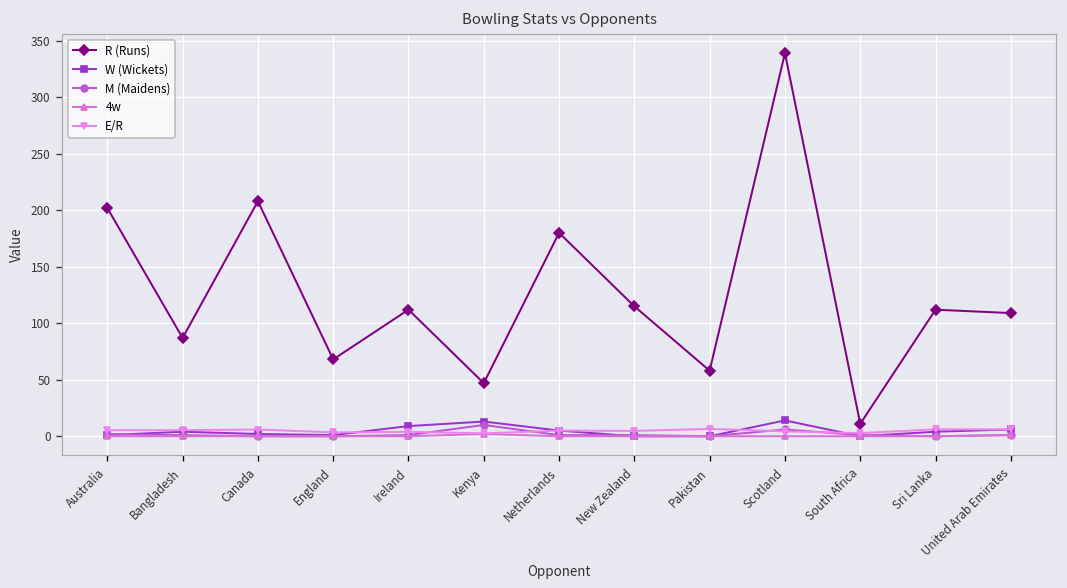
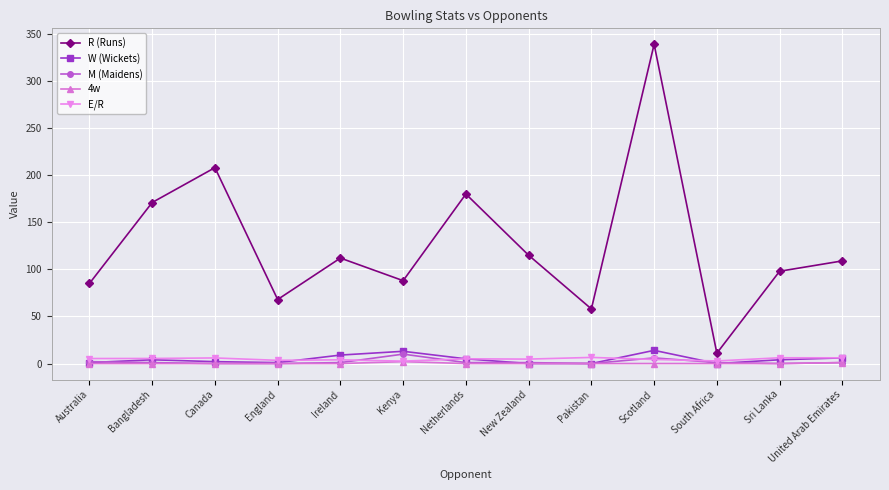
  {
    "R (Runs)": {
-     "Australia": 200,
-     "Bangladesh": 90,
+     "Australia": 90,
+     "Bangladesh": 170,
      "Canada": 210,
      "England": 70,
      "Ireland": 110,
-     "Kenya": 50,
+     "Kenya": 90,
      "Netherlands": 180,
      "New Zealand": 120,
      "Pakistan": 60,
      "Scotland": 340,
      "South Africa": 10,
-     "Sri Lanka": 110,
+     "Sri Lanka": 100,
      "United Arab Emirates": 110
    }
  }
